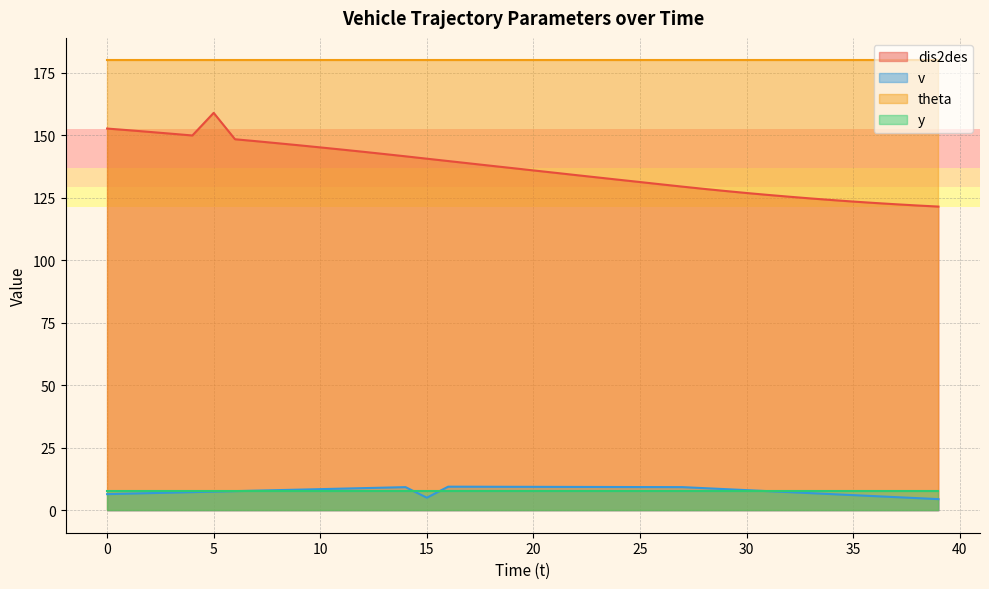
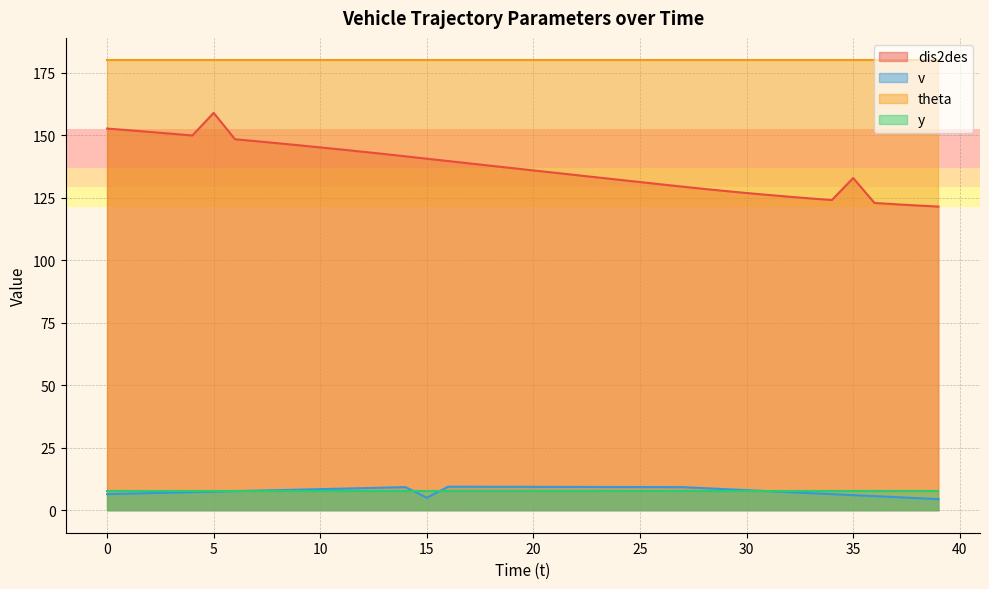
  {
    "dis2des": {
      "0": 153,
      "5": 159,
      "10": 145,
      "15": 141,
      "20": 136,
      "25": 131,
      "30": 127,
-     "35": 124
+     "35": 133
    },
    "v": {
      "0": 6,
      "15": 5,
      "20": 9,
      "25": 9,
      "35": 6
    },
    "theta": {
      "0": 180,
      "5": 180,
      "10": 180,
      "15": 180,
      "20": 180,
      "25": 180,
      "30": 180,
      "35": 180
    },
    "y": {
      "0": 8,
      "15": 8,
      "20": 8,
      "25": 8,
      "35": 8
    }
  }
